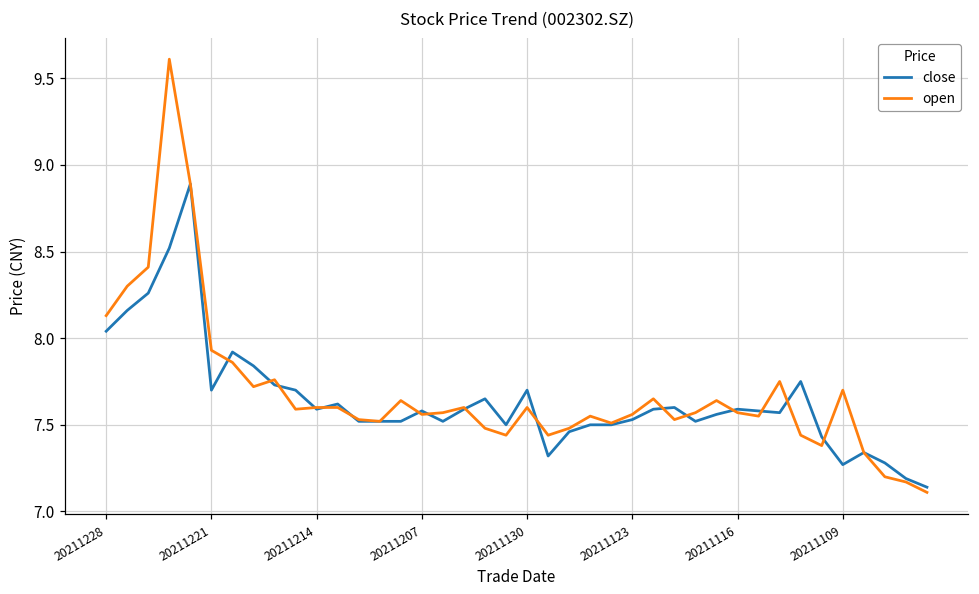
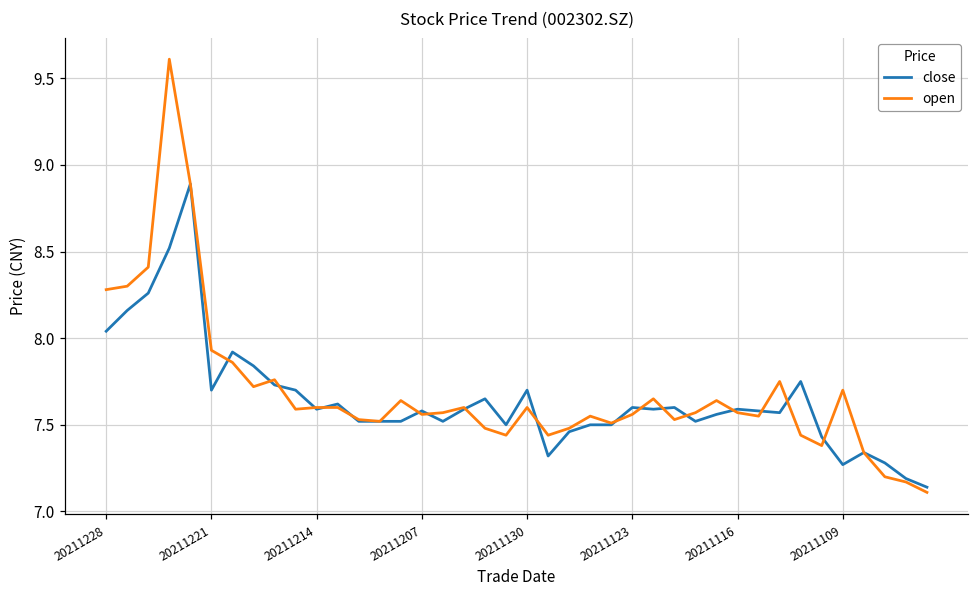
  {
    "close": {
      "20211228": 8.04,
      "20211221": 7.70,
      "20211207": 7.58,
      "20211130": 7.70,
-     "20211123": 7.53,
+     "20211123": 7.60,
      "20211116": 7.59,
      "20211109": 7.27
    },
    "open": {
-     "20211228": 8.13,
+     "20211228": 8.28,
      "20211221": 7.93,
      "20211207": 7.56,
      "20211130": 7.60,
      "20211123": 7.56,
      "20211116": 7.57,
      "20211109": 7.70
    }
  }
